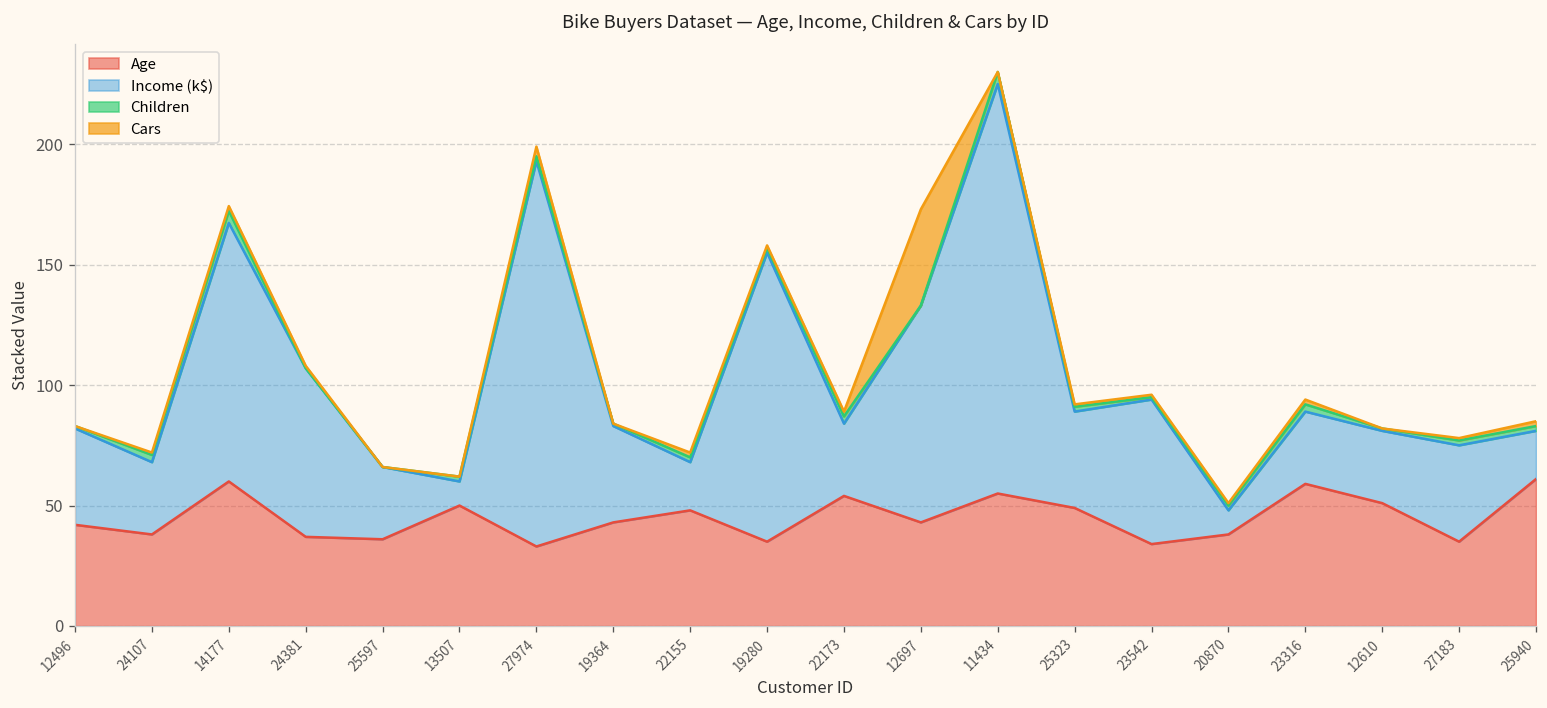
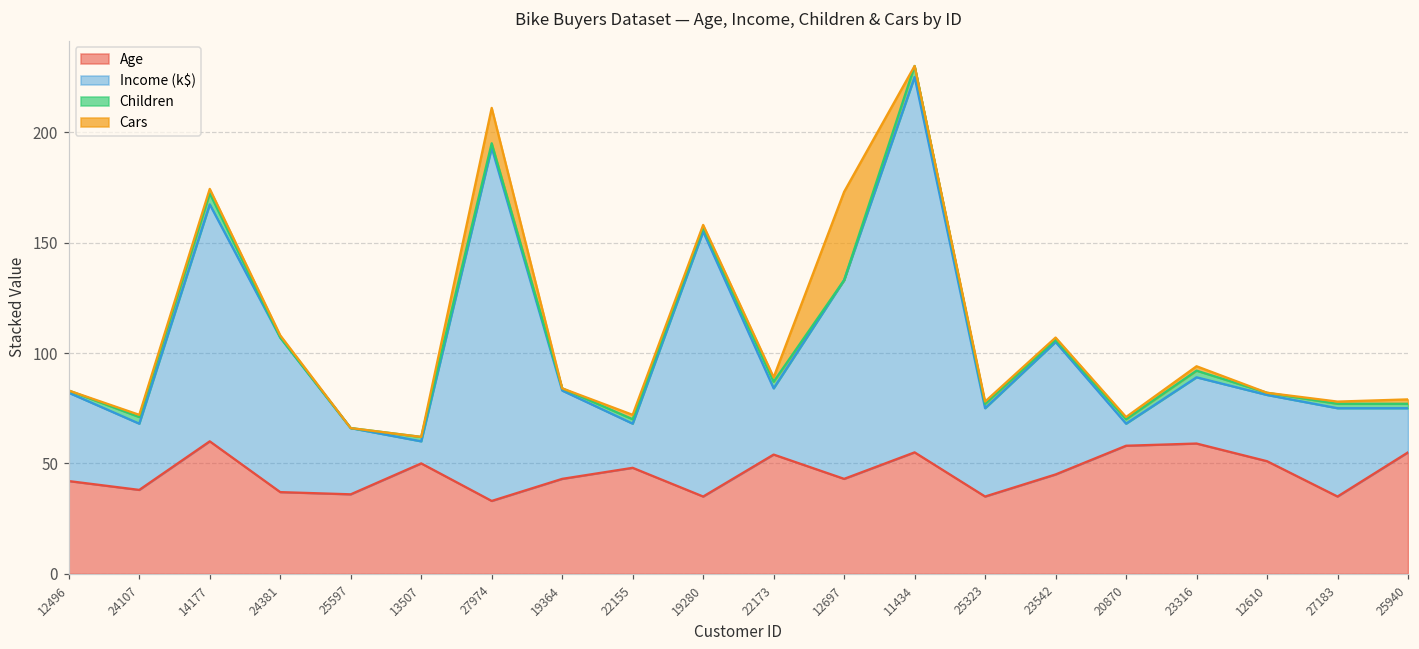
  {
    "Age": {
      "12496": 42,
      "24107": 38,
      "14177": 60,
      "24381": 37,
      "25597": 36,
      "13507": 50,
      "27974": 33,
      "19364": 43,
      "22155": 48,
      "19280": 35,
      "22173": 54,
      "12697": 43,
      "11434": 55,
-     "25323": 49,
-     "23542": 34,
-     "20870": 38,
+     "25323": 35,
+     "23542": 45,
+     "20870": 58,
      "23316": 59,
      "12610": 51,
      "27183": 35,
-     "25940": 61
+     "25940": 55
    },
    "Income (k$)": {
      "24107": 30,
      "14177": 107,
      "13507": 10,
      "27974": 160,
      "22155": 20,
      "19280": 120,
      "22173": 30,
      "11434": 170,
      "25323": 40,
      "20870": 10,
      "23316": 30,
      "27183": 40,
      "25940": 20
    },
    "Children": {
      "14177": 5,
      "27974": 2,
      "22155": 2,
      "22173": 3,
      "23316": 3,
      "25940": 2
    },
    "Cars": {
      "14177": 2,
-     "27974": 4,
+     "27974": 16,
      "22155": 2,
      "22173": 2,
      "12697": 40,
      "23316": 2,
      "25940": 2
    }
  }
